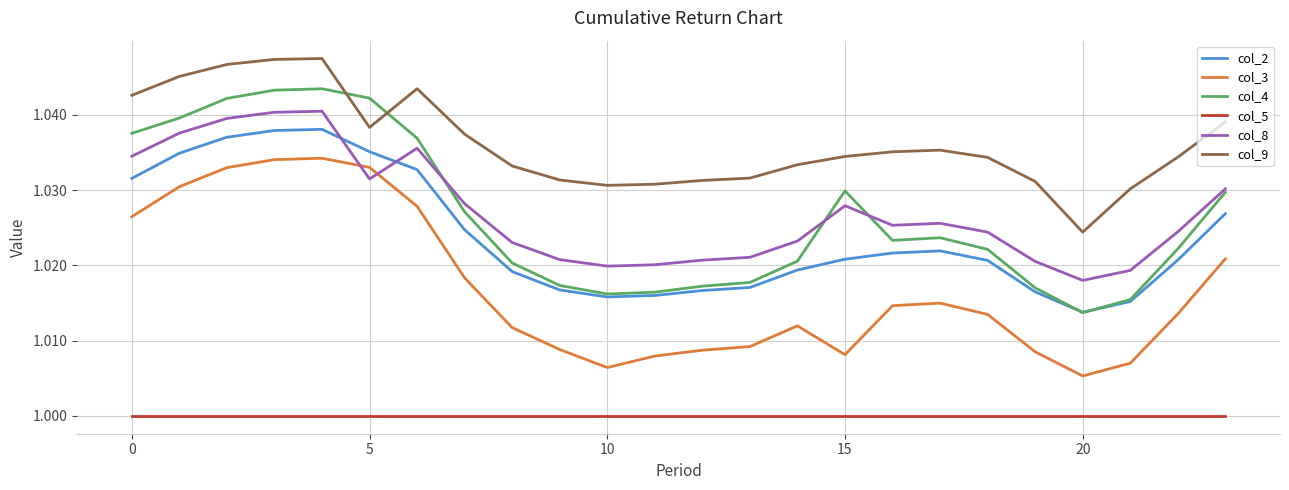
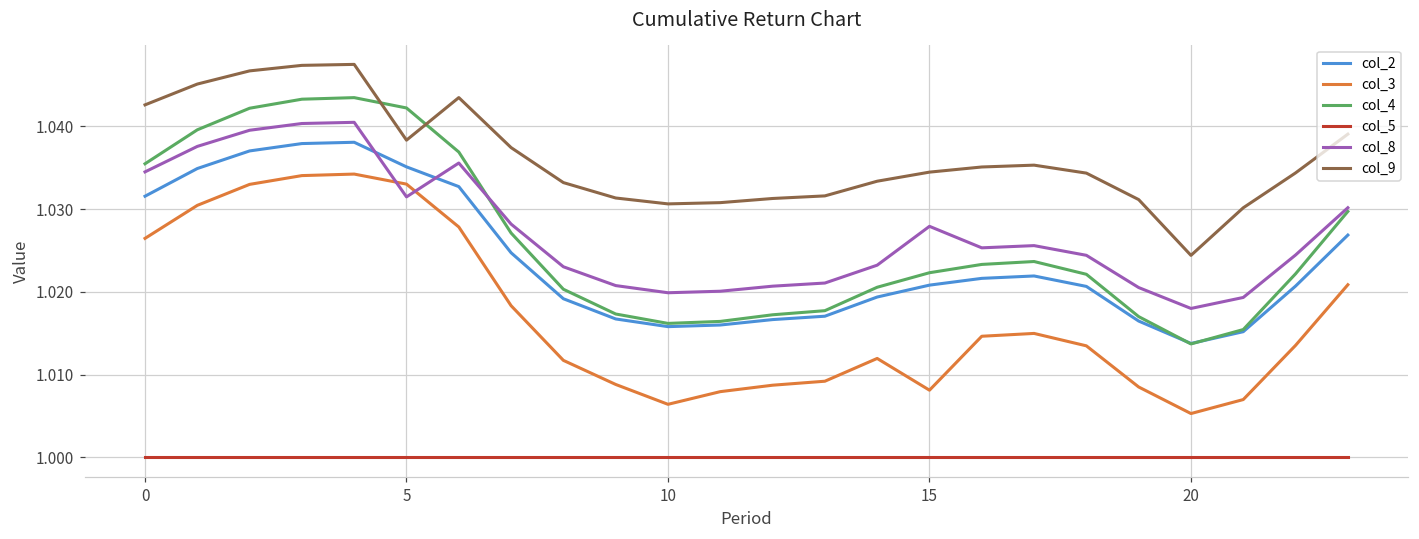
  {
    "col_2": {
      "0": 1.032,
      "5": 1.035,
      "10": 1.016,
      "15": 1.021
    },
    "col_3": {
      "0": 1.026,
      "5": 1.033,
      "10": 1.006,
      "15": 1.008,
      "20": 1.005
    },
    "col_4": {
-     "0": 1.038,
+     "0": 1.035,
      "5": 1.042,
      "10": 1.016,
-     "15": 1.030
+     "15": 1.022
    },
    "col_5": {
      "0": 1.000,
      "5": 1.000,
      "10": 1.000,
      "15": 1.000,
      "20": 1.000
    },
    "col_8": {
      "0": 1.035,
      "5": 1.031,
      "10": 1.020,
      "15": 1.028,
      "20": 1.018
    },
    "col_9": {
      "0": 1.043,
      "5": 1.038,
      "10": 1.031,
      "15": 1.034,
      "20": 1.024
    }
  }
